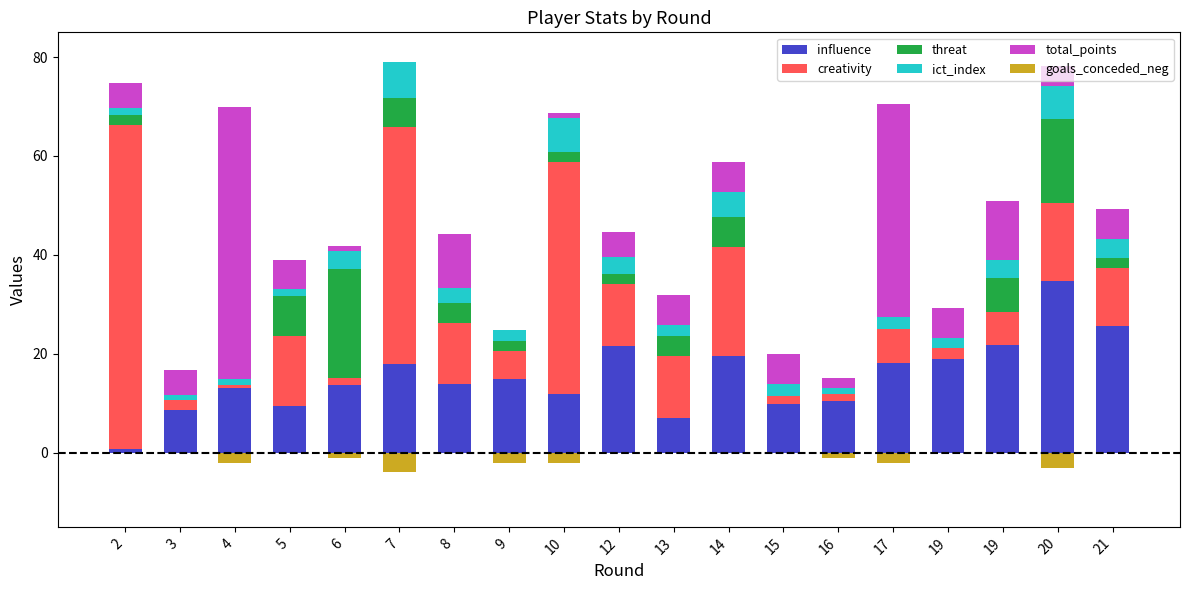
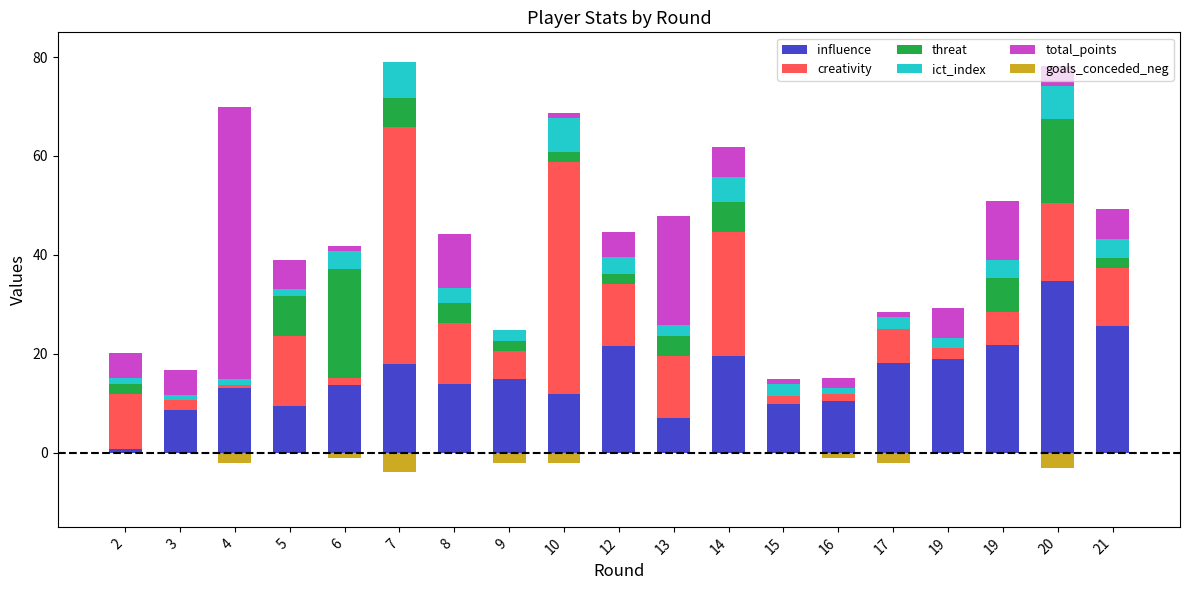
  {
    "influence": {
      "2": 1,
      "3": 9,
      "4": 13,
      "5": 9,
      "6": 14,
      "7": 18,
      "8": 14,
      "9": 15,
      "10": 12,
      "12": 22,
      "13": 7,
      "14": 20,
      "15": 10,
      "16": 10,
      "17": 18,
      "20": 35,
      "21": 26
    },
    "creativity": {
-     "2": 66,
+     "2": 11,
      "3": 2,
      "4": 1,
      "5": 14,
      "6": 1,
      "7": 48,
      "8": 13,
      "9": 6,
      "10": 47,
      "12": 13,
      "13": 13,
-     "14": 22,
+     "14": 25,
      "15": 1,
      "16": 1,
      "17": 7,
      "20": 16,
      "21": 12
    },
    "threat": {
      "2": 2,
      "3": 0,
      "4": 0,
      "5": 8,
      "6": 22,
      "7": 6,
      "8": 4,
      "9": 2,
      "10": 2,
      "12": 2,
      "13": 4,
      "14": 6,
      "15": 0,
      "16": 0,
      "17": 0,
      "20": 17,
      "21": 2
    },
    "ict_index": {
      "2": 1,
      "3": 1,
      "4": 1,
      "5": 1,
      "6": 4,
      "7": 7,
      "8": 3,
      "9": 2,
      "10": 7,
      "12": 4,
      "13": 2,
      "14": 5,
      "15": 3,
      "16": 1,
      "17": 3,
      "20": 7,
      "21": 4
    },
    "total_points": {
      "2": 5,
      "3": 5,
      "4": 55,
      "5": 6,
      "6": 1,
      "7": 0,
      "8": 11,
      "9": 0,
      "10": 1,
      "12": 5,
-     "13": 6,
+     "13": 22,
      "14": 6,
-     "15": 6,
+     "15": 1,
      "16": 2,
-     "17": 43,
+     "17": 1,
      "21": 6
    },
    "goals_conceded_neg": {
      "2": 0,
      "3": 0,
      "4": -2,
      "5": 0,
      "6": -1,
      "7": -4,
      "8": 0,
      "9": -2,
      "10": -2,
      "12": 0,
      "13": 0,
      "14": 0,
      "15": 0,
      "16": -1,
      "17": -2,
      "20": -3,
      "21": 0
    }
  }
